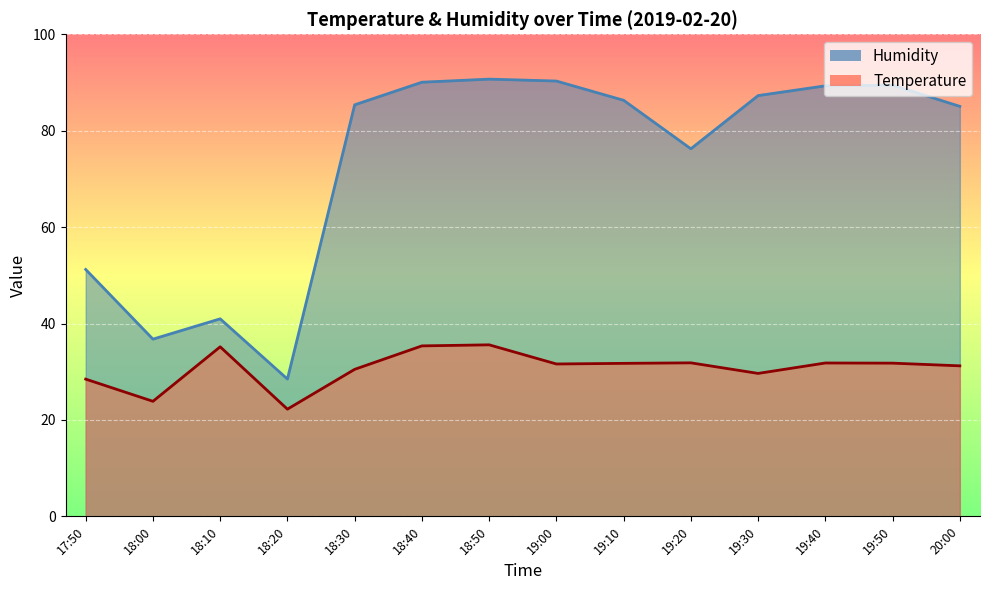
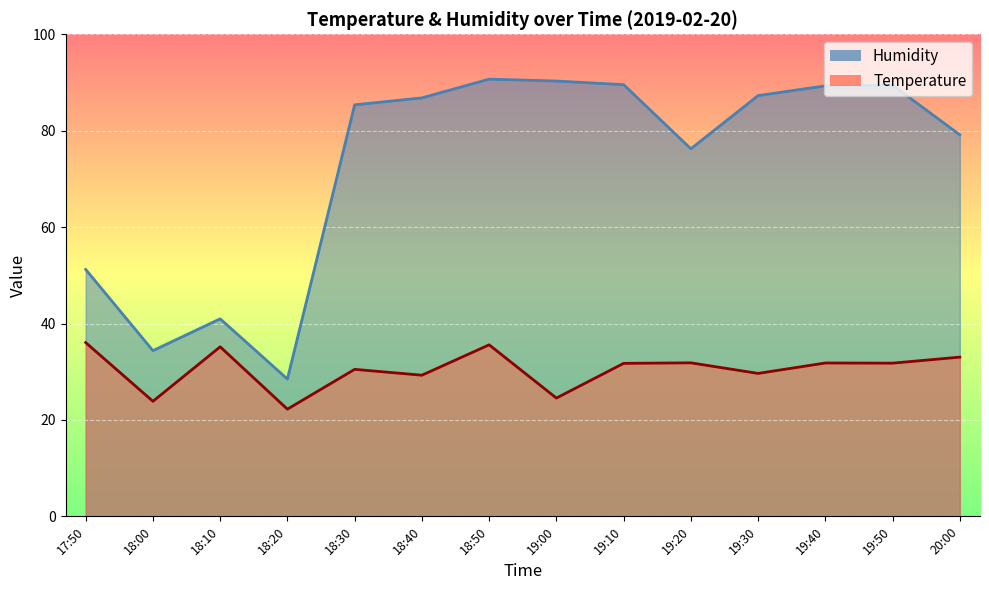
  {
    "Humidity": {
      "17:50": 51,
-     "18:00": 37,
+     "18:00": 34,
      "18:10": 41,
      "18:20": 28,
      "18:30": 85,
-     "18:40": 90,
+     "18:40": 87,
      "18:50": 91,
      "19:00": 90,
-     "19:10": 86,
+     "19:10": 90,
      "19:20": 76,
      "19:30": 87,
-     "20:00": 85
+     "20:00": 79
    },
    "Temperature": {
-     "17:50": 28,
+     "17:50": 36,
      "18:00": 24,
      "18:10": 35,
      "18:20": 22,
      "18:30": 30,
-     "18:40": 35,
+     "18:40": 29,
      "18:50": 36,
-     "19:00": 32,
+     "19:00": 25,
      "19:10": 32,
      "19:20": 32,
      "19:30": 30,
      "19:40": 32,
      "19:50": 32,
-     "20:00": 31
+     "20:00": 33
    }
  }
